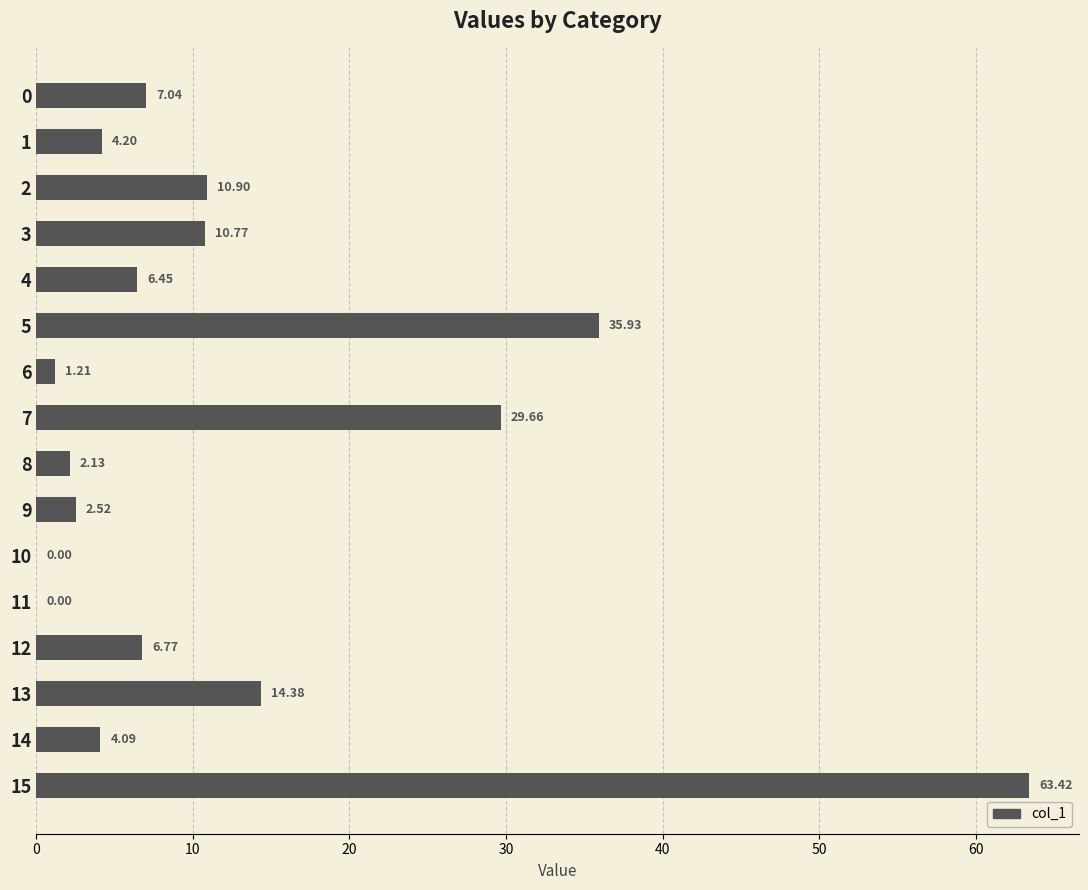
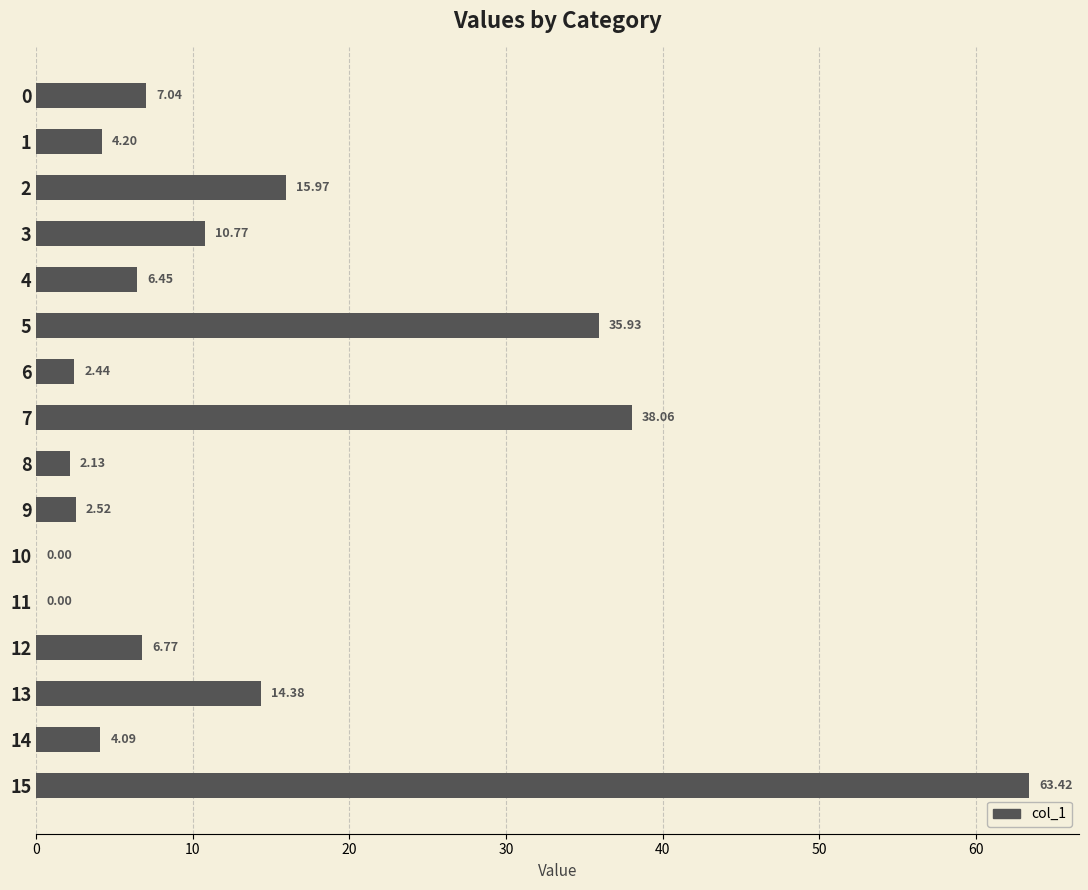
  {
    "0": 7.04,
    "1": 4.20,
-   "2": 10.90,
+   "2": 15.97,
    "3": 10.77,
    "4": 6.45,
    "5": 35.93,
-   "6": 1.21,
-   "7": 29.66,
+   "6": 2.44,
+   "7": 38.06,
    "8": 2.13,
    "9": 2.52,
    "10": 0.00,
    "11": 0.00,
    "12": 6.77,
    "13": 14.38,
    "14": 4.09,
    "15": 63.42
  }
